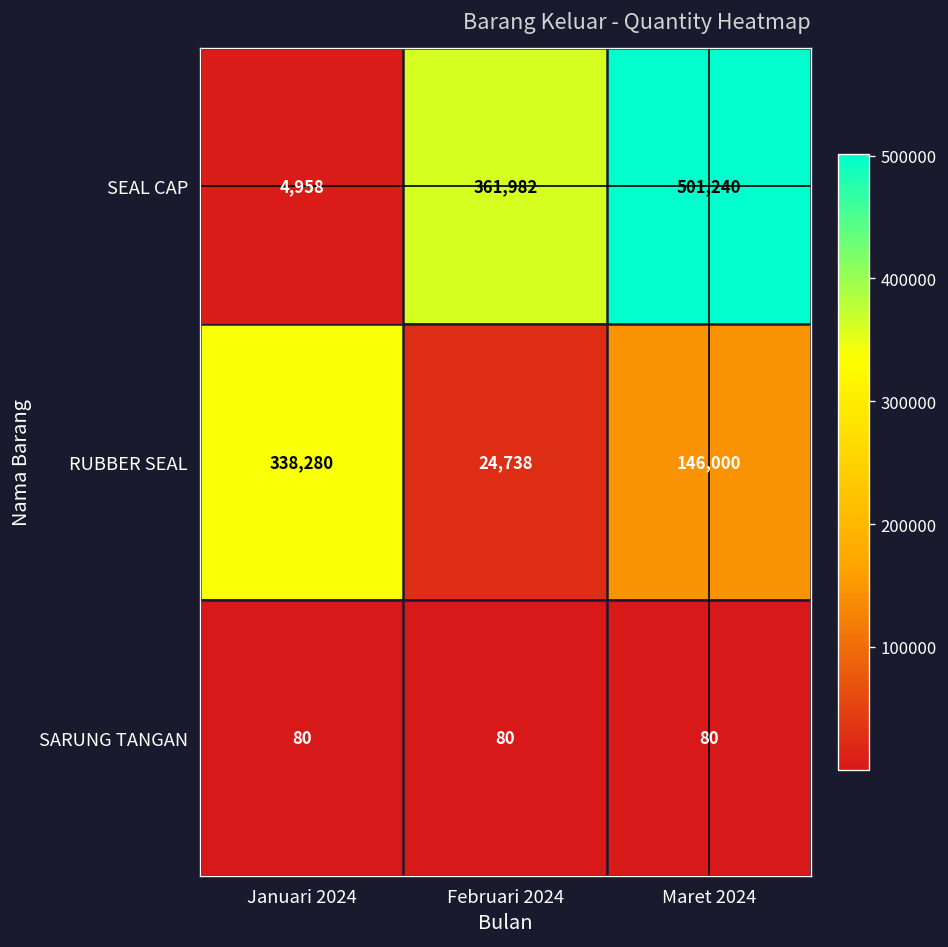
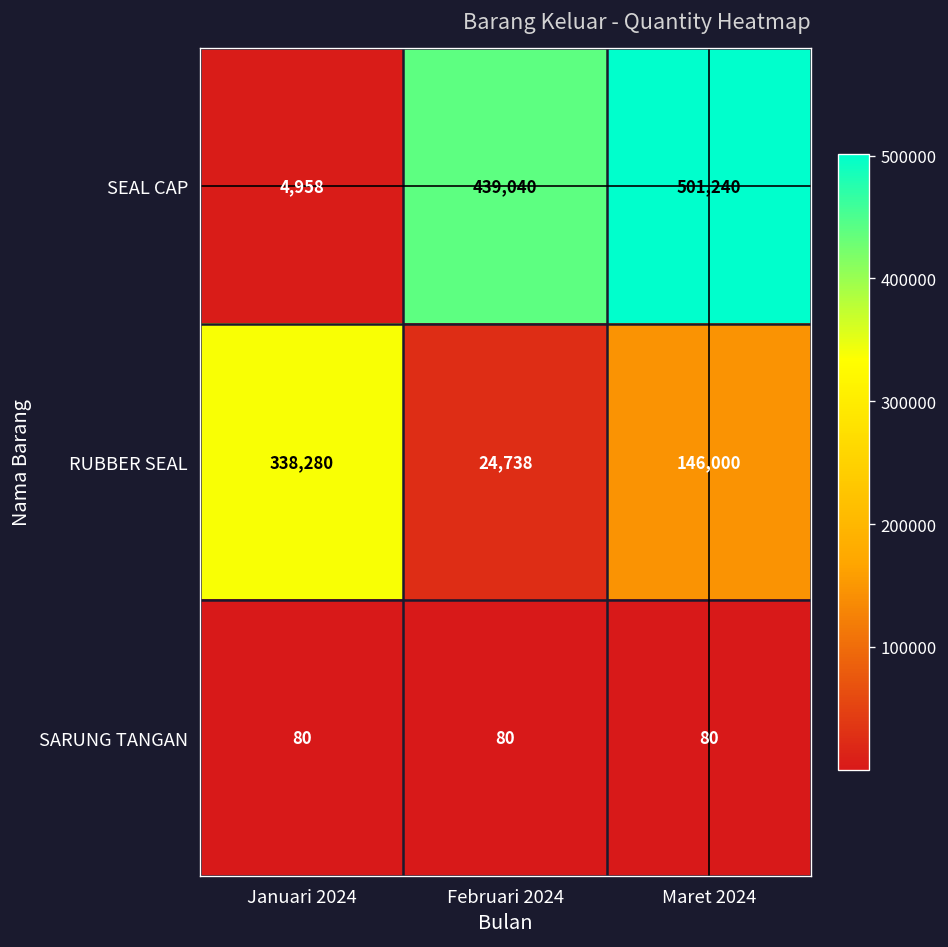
  {
    "SEAL CAP": {
      "Januari 2024": "4,958",
-     "Februari 2024": "361,982",
+     "Februari 2024": "439,040",
      "Maret 2024": "501,240"
    },
    "RUBBER SEAL": {
      "Januari 2024": "338,280",
      "Februari 2024": "24,738",
      "Maret 2024": "146,000"
    },
    "SARUNG TANGAN": {
      "Januari 2024": "80",
      "Februari 2024": "80",
      "Maret 2024": "80"
    }
  }
